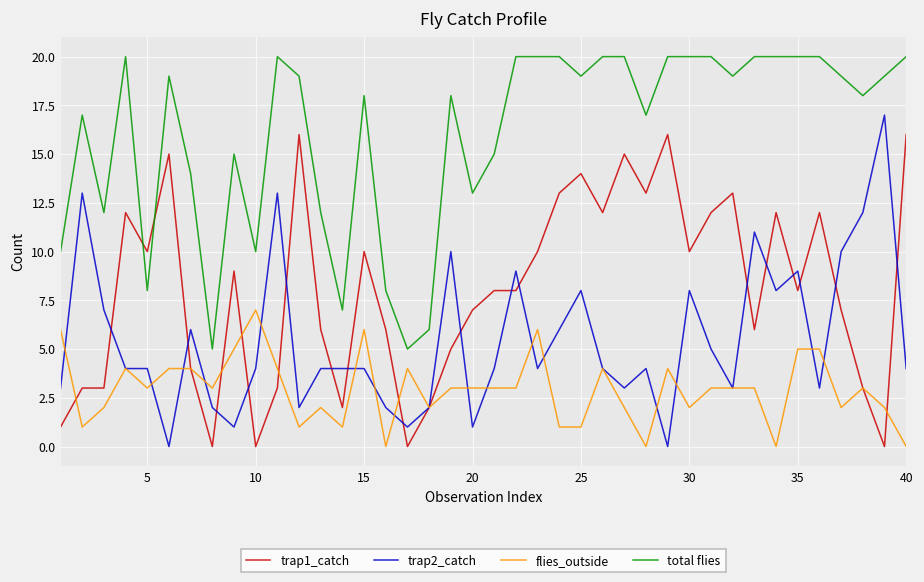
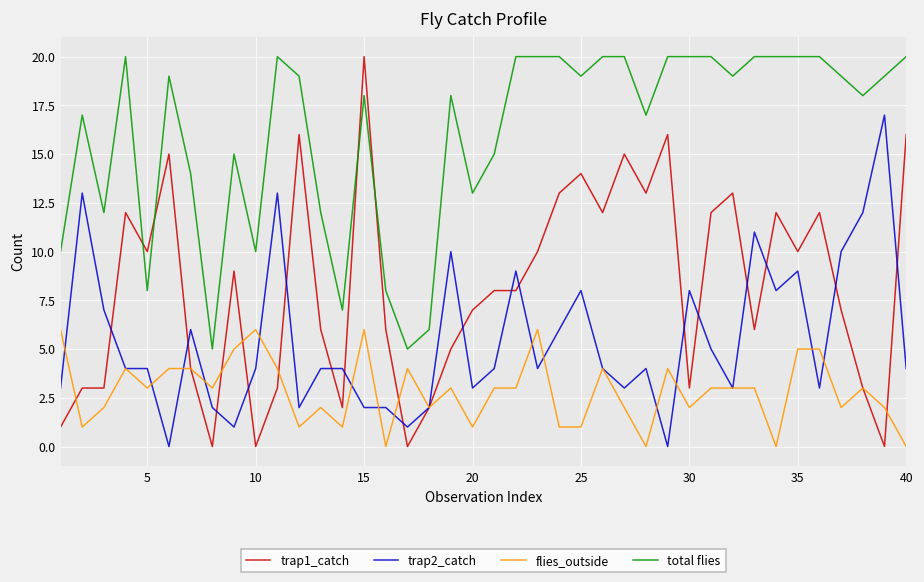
  {
    "trap1_catch": {
      "5": 10,
      "10": 0,
-     "15": 10,
+     "15": 20,
      "20": 7,
      "25": 14,
-     "30": 10,
-     "35": 8,
+     "30": 3,
+     "35": 10,
      "40": 16
    },
    "trap2_catch": {
      "5": 4,
      "10": 4,
-     "15": 4,
-     "20": 1,
+     "15": 2,
+     "20": 3,
      "25": 8,
      "30": 8,
      "35": 9,
      "40": 4
    },
    "flies_outside": {
      "5": 3,
-     "10": 7,
+     "10": 6,
      "15": 6,
-     "20": 3,
+     "20": 1,
      "25": 1,
      "30": 2,
      "35": 5,
      "40": 0
    },
    "total flies": {
      "5": 8,
      "10": 10,
      "15": 18,
      "20": 13,
      "25": 19,
      "30": 20,
      "35": 20,
      "40": 20
    }
  }
